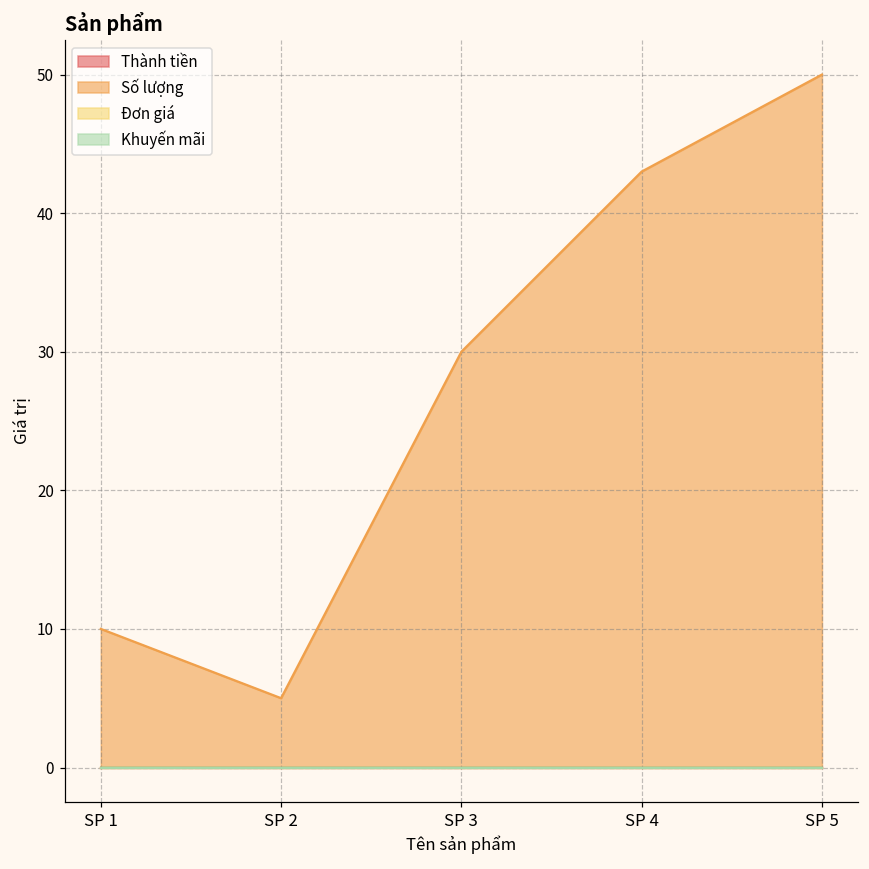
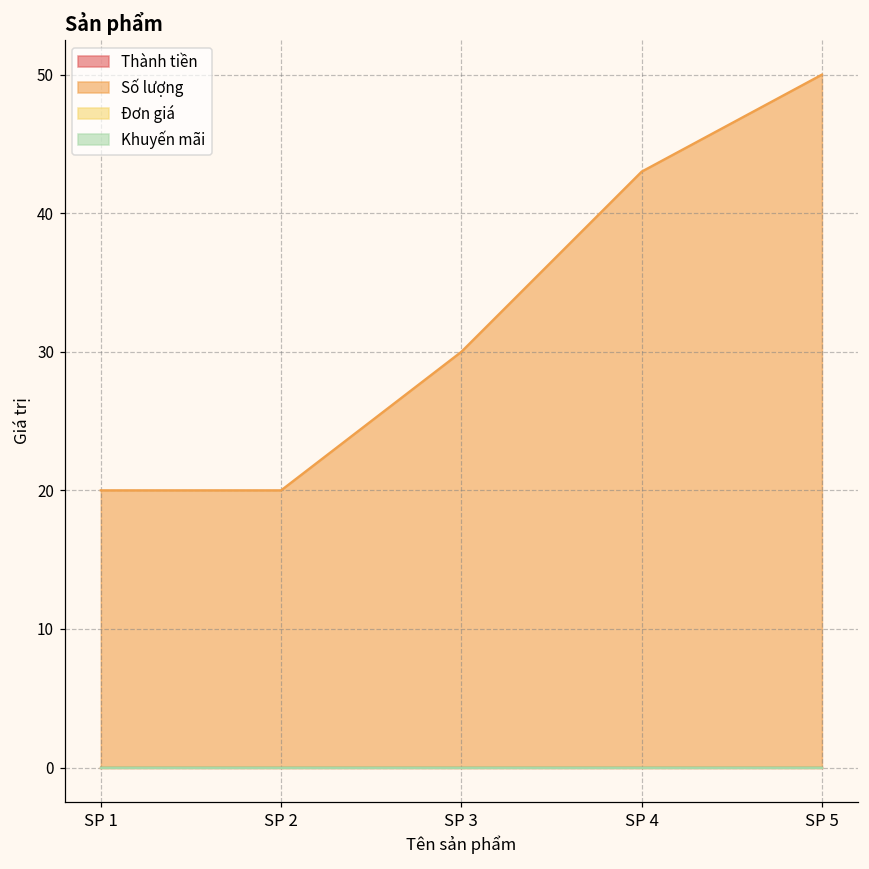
  {
    "Khuyến mãi": {
      "SP 1": 0,
      "SP 2": 0,
      "SP 3": 0,
      "SP 4": 0,
      "SP 5": 0
    },
    "Số lượng": {
-     "SP 1": 10,
-     "SP 2": 5,
+     "SP 1": 20,
+     "SP 2": 20,
      "SP 3": 30,
      "SP 4": 43,
      "SP 5": 50
    }
  }
